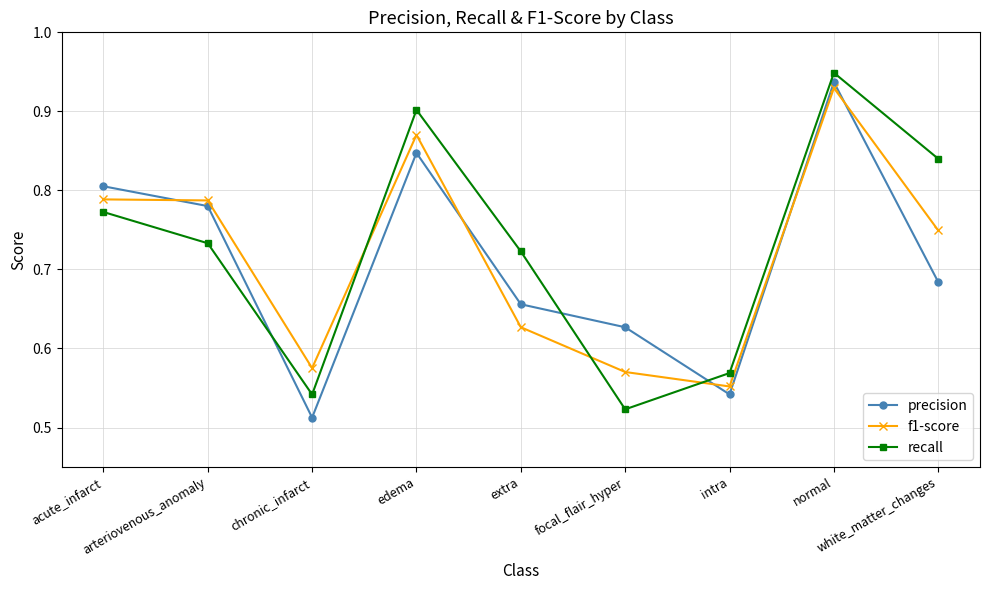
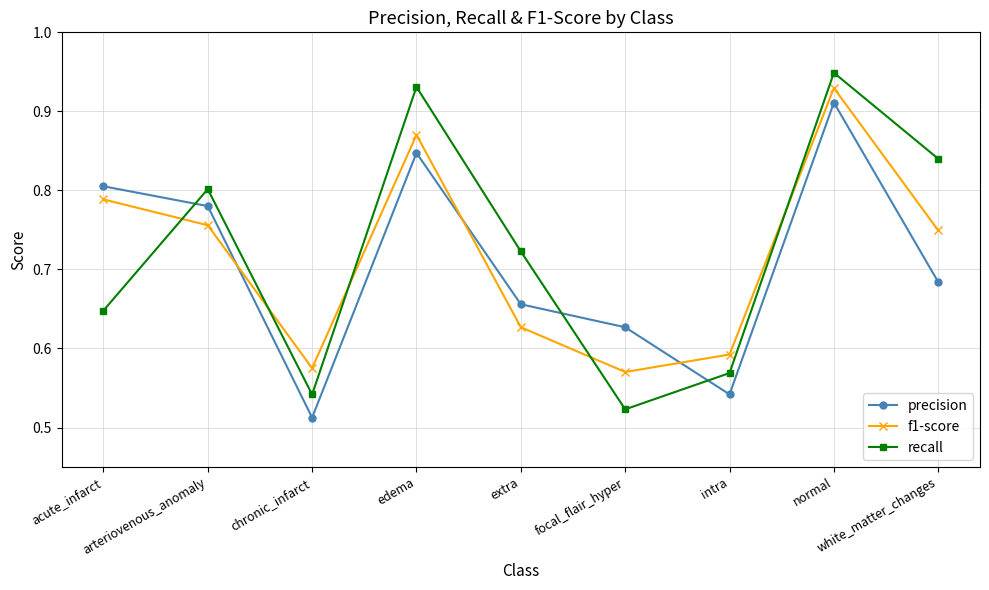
  {
    "precision": {
      "acute_infarct": 0.81,
      "arteriovenous_anomaly": 0.78,
      "chronic_infarct": 0.51,
      "edema": 0.85,
      "extra": 0.66,
      "focal_flair_hyper": 0.63,
      "intra": 0.54,
-     "normal": 0.94,
+     "normal": 0.91,
      "white_matter_changes": 0.68
    },
    "f1-score": {
      "acute_infarct": 0.79,
-     "arteriovenous_anomaly": 0.79,
+     "arteriovenous_anomaly": 0.76,
      "chronic_infarct": 0.58,
      "edema": 0.87,
      "extra": 0.63,
      "focal_flair_hyper": 0.57,
-     "intra": 0.55,
+     "intra": 0.59,
      "normal": 0.93,
      "white_matter_changes": 0.75
    },
    "recall": {
-     "acute_infarct": 0.77,
-     "arteriovenous_anomaly": 0.73,
+     "acute_infarct": 0.65,
+     "arteriovenous_anomaly": 0.80,
      "chronic_infarct": 0.54,
-     "edema": 0.90,
+     "edema": 0.93,
      "extra": 0.72,
      "focal_flair_hyper": 0.52,
      "intra": 0.57,
      "normal": 0.95,
      "white_matter_changes": 0.84
    }
  }
